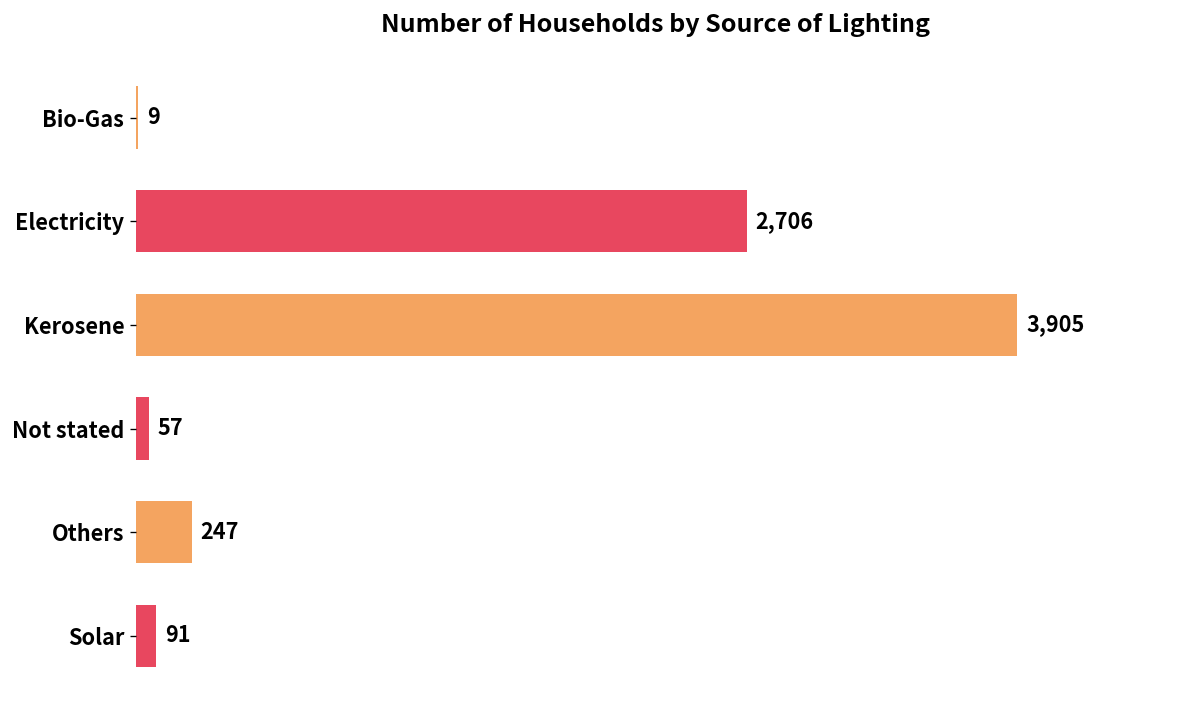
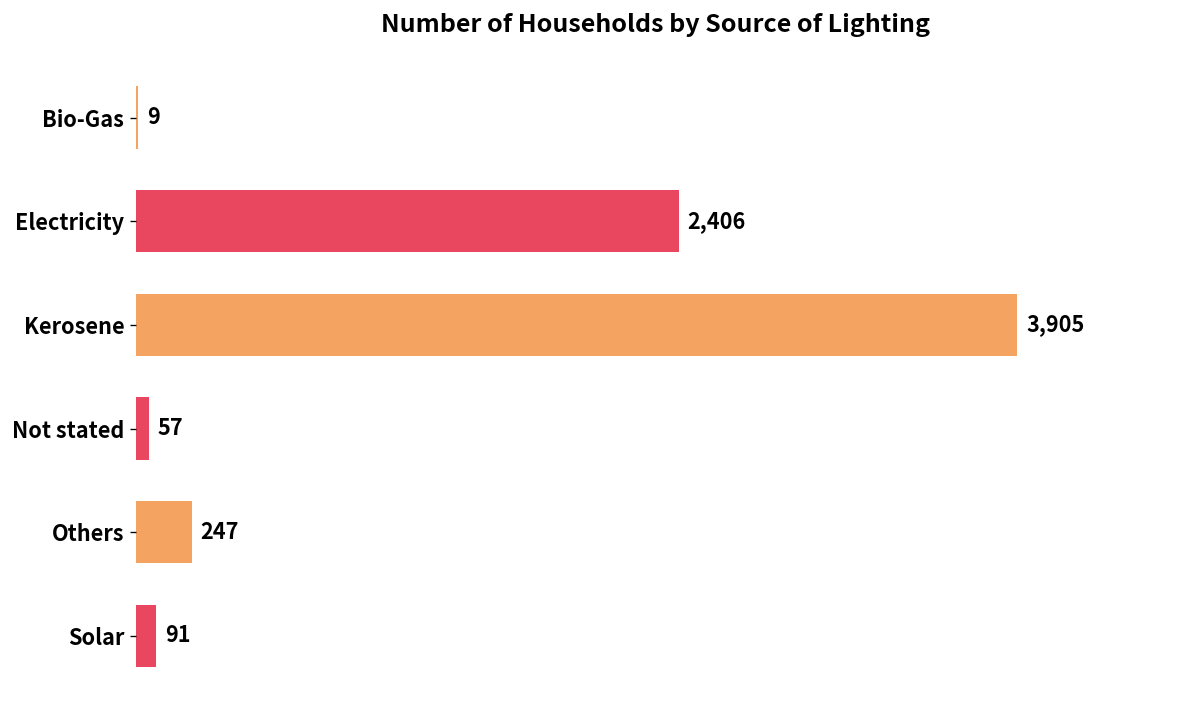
  {
    "Bio-Gas": "9",
-   "Electricity": "2,706",
+   "Electricity": "2,406",
    "Kerosene": "3,905",
    "Not stated": "57",
    "Others": "247",
    "Solar": "91"
  }
